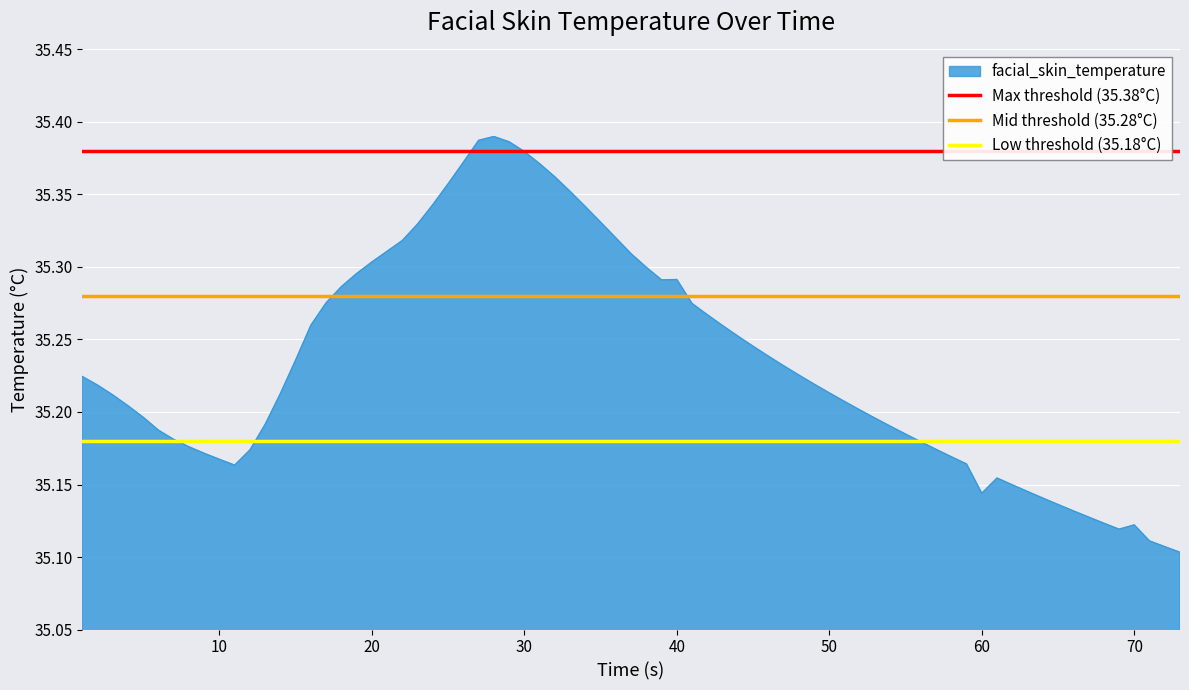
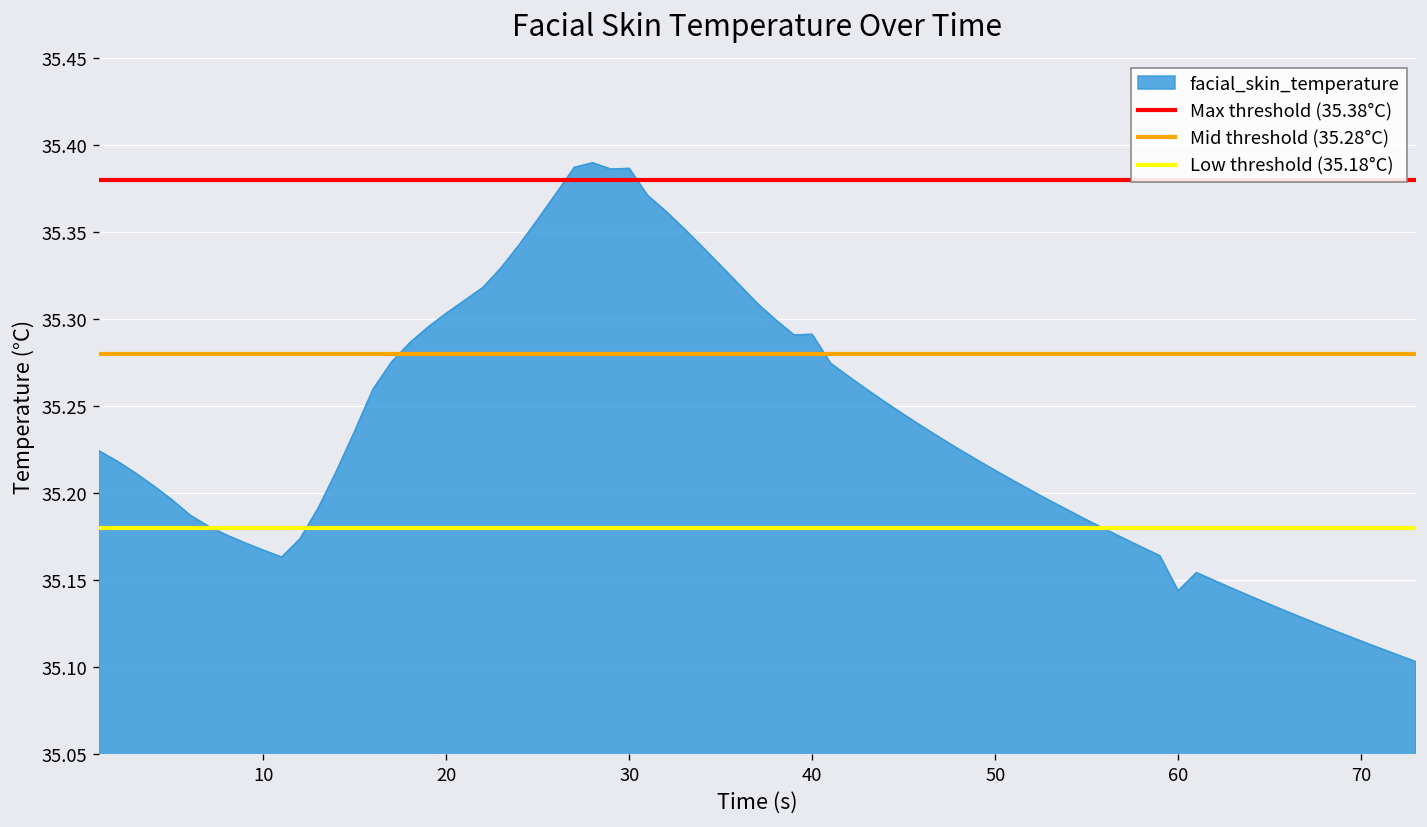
  {
    "10": 35.167,
    "20": 35.303,
-   "30": 35.380,
+   "30": 35.387,
    "40": 35.291,
    "50": 35.213,
    "60": 35.144,
-   "70": 35.122
+   "70": 35.115
  }
